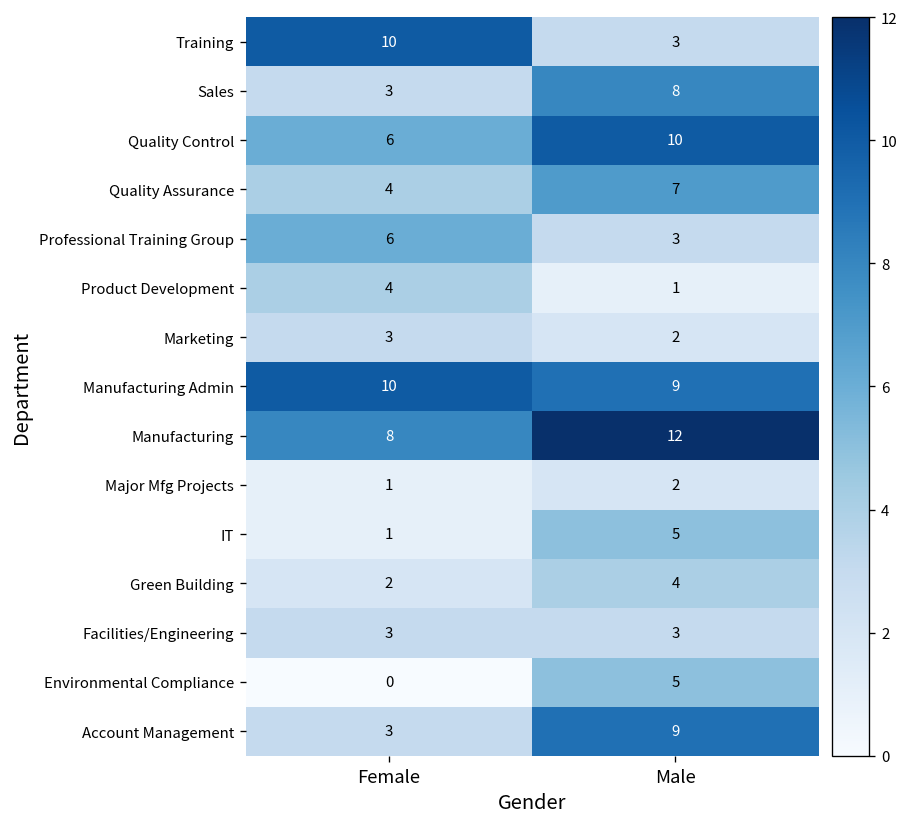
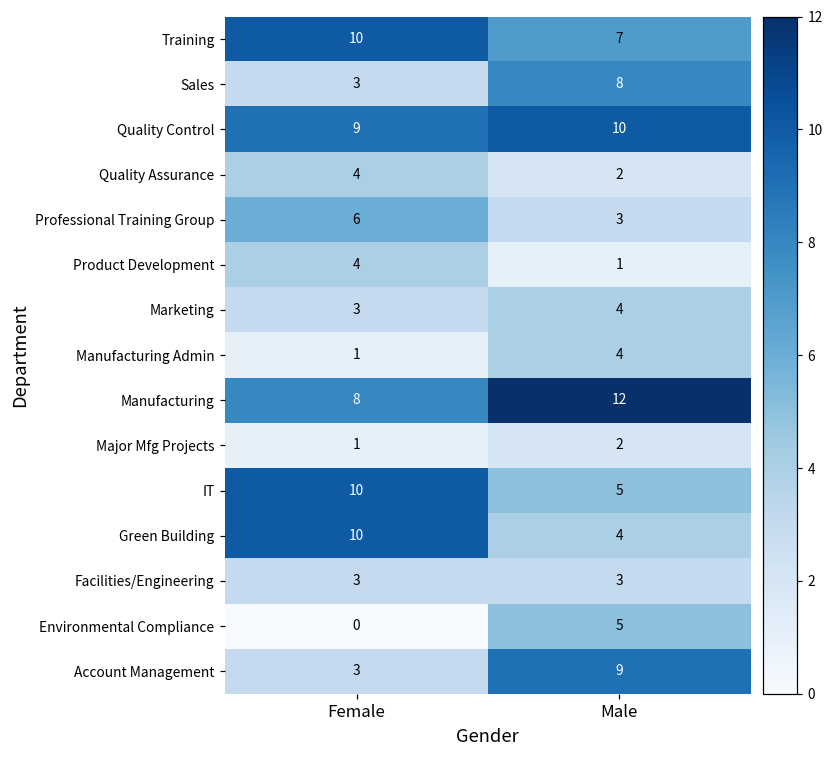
  {
    "Training": {
      "Female": 10,
-     "Male": 3
+     "Male": 7
    },
    "Sales": {
      "Female": 3,
      "Male": 8
    },
    "Quality Control": {
-     "Female": 6,
+     "Female": 9,
      "Male": 10
    },
    "Quality Assurance": {
      "Female": 4,
-     "Male": 7
+     "Male": 2
    },
    "Professional Training Group": {
      "Female": 6,
      "Male": 3
    },
    "Product Development": {
      "Female": 4,
      "Male": 1
    },
    "Marketing": {
      "Female": 3,
-     "Male": 2
+     "Male": 4
    },
    "Manufacturing Admin": {
-     "Female": 10,
-     "Male": 9
+     "Female": 1,
+     "Male": 4
    },
    "Manufacturing": {
      "Female": 8,
      "Male": 12
    },
    "Major Mfg Projects": {
      "Female": 1,
      "Male": 2
    },
    "IT": {
-     "Female": 1,
+     "Female": 10,
      "Male": 5
    },
    "Green Building": {
-     "Female": 2,
+     "Female": 10,
      "Male": 4
    },
    "Facilities/Engineering": {
      "Female": 3,
      "Male": 3
    },
    "Environmental Compliance": {
      "Female": 0,
      "Male": 5
    },
    "Account Management": {
      "Female": 3,
      "Male": 9
    }
  }
